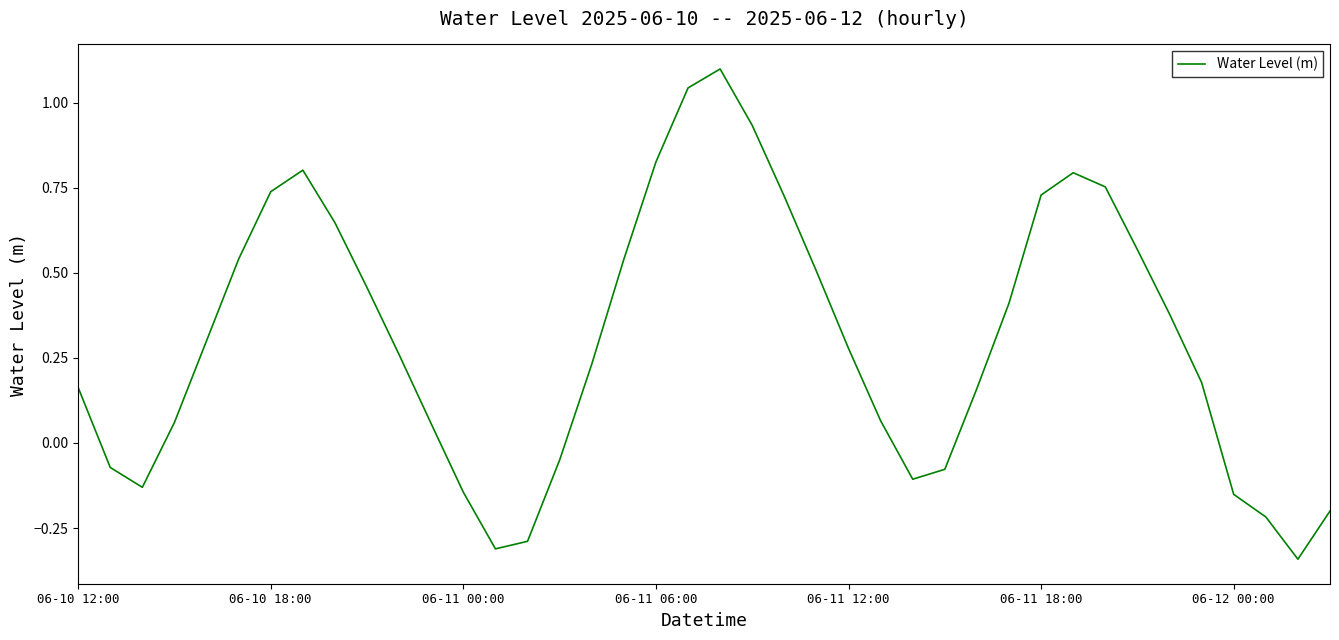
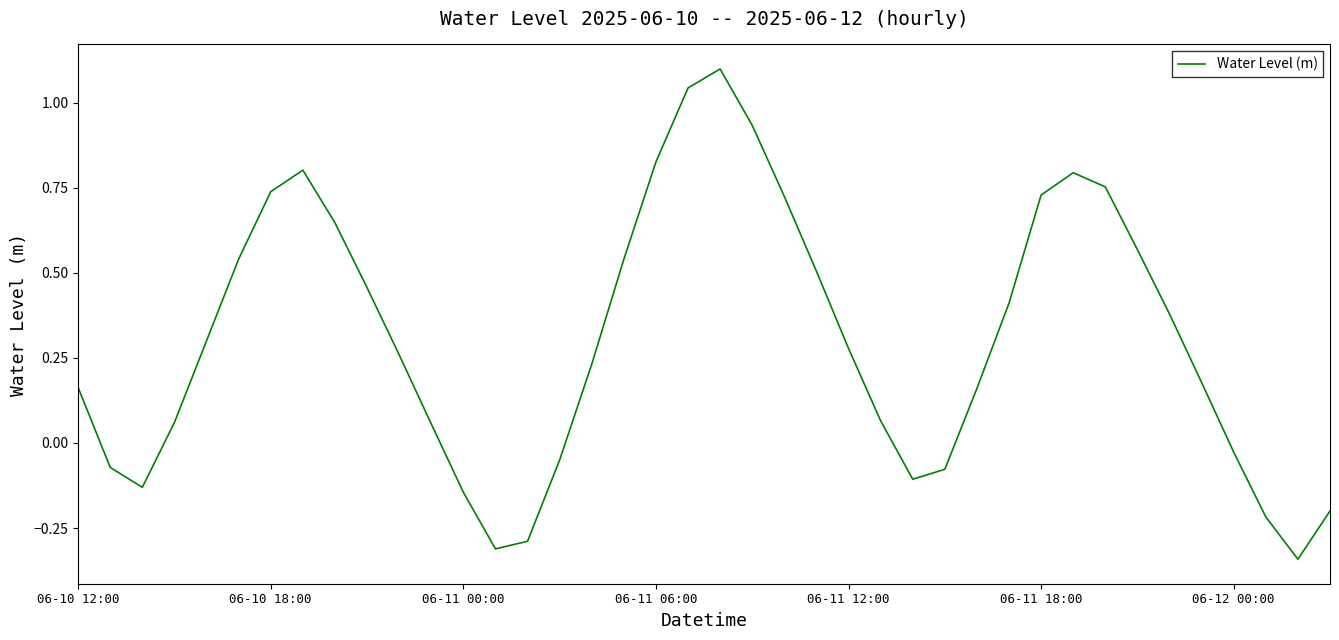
  {
    "06-10 12:00": 0.16,
    "06-10 18:00": 0.74,
    "06-11 00:00": -0.14,
    "06-11 06:00": 0.83,
    "06-11 12:00": 0.28,
    "06-11 18:00": 0.73,
-   "06-12 00:00": -0.15
+   "06-12 00:00": -0.03
  }
